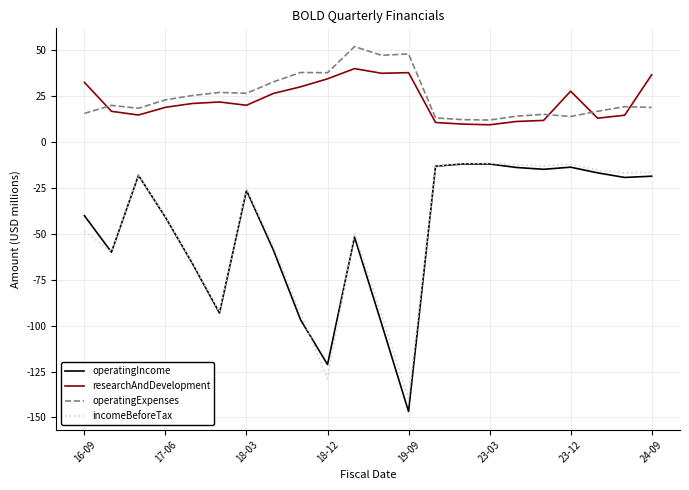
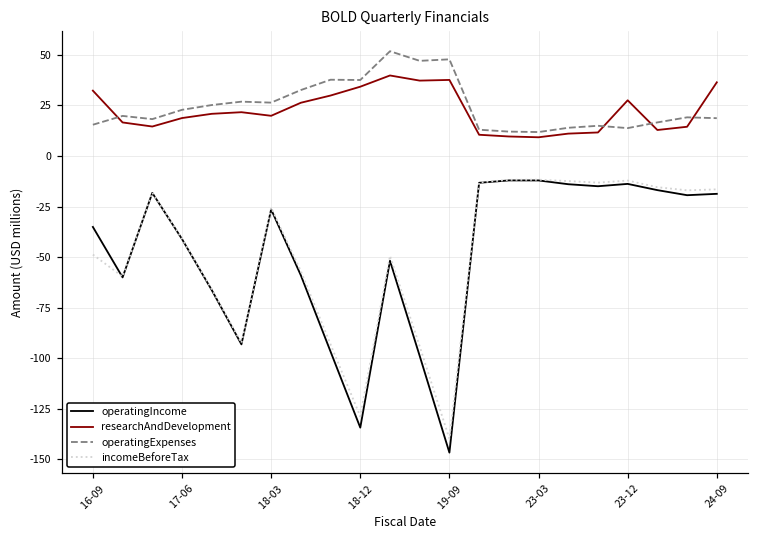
  {
    "operatingIncome": {
-     "16-09": -40,
-     "18-12": -121,
+     "16-09": -35,
+     "18-12": -134,
      "19-09": -147,
      "23-12": -14,
      "24-09": -19
    },
    "researchAndDevelopment": {
      "16-09": 32,
      "17-06": 19,
      "18-03": 20,
      "18-12": 34,
      "19-09": 38,
      "23-03": 9,
      "23-12": 28,
      "24-09": 36
    },
    "operatingExpenses": {
      "16-09": 15,
      "17-06": 23,
      "18-03": 26,
      "18-12": 38,
      "19-09": 48,
      "23-03": 12,
      "23-12": 14,
      "24-09": 19
    },
    "incomeBeforeTax": {
      "16-09": -49,
      "18-12": -129,
      "19-09": -140,
      "23-12": -12,
      "24-09": -17
    }
  }
